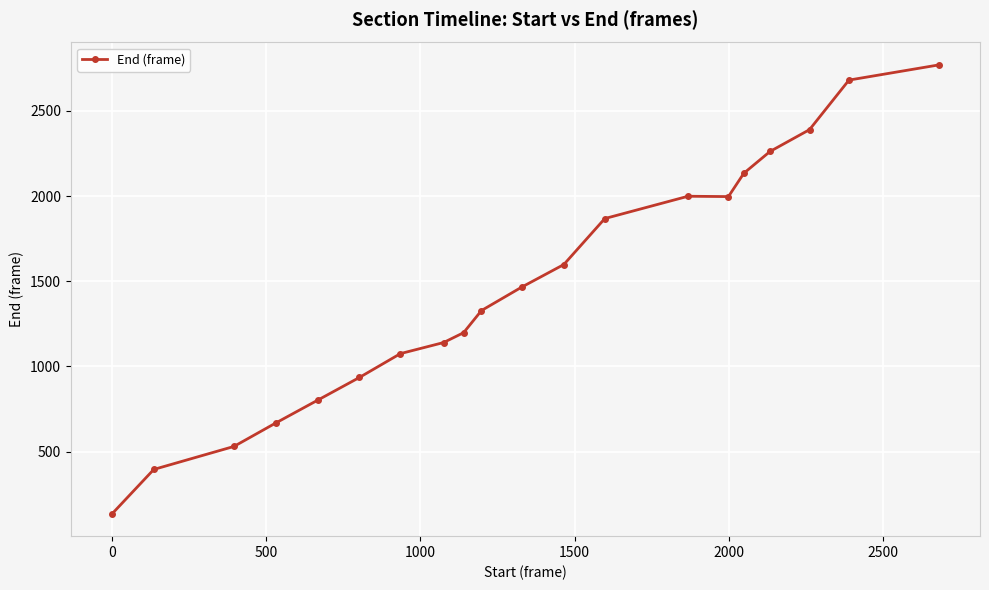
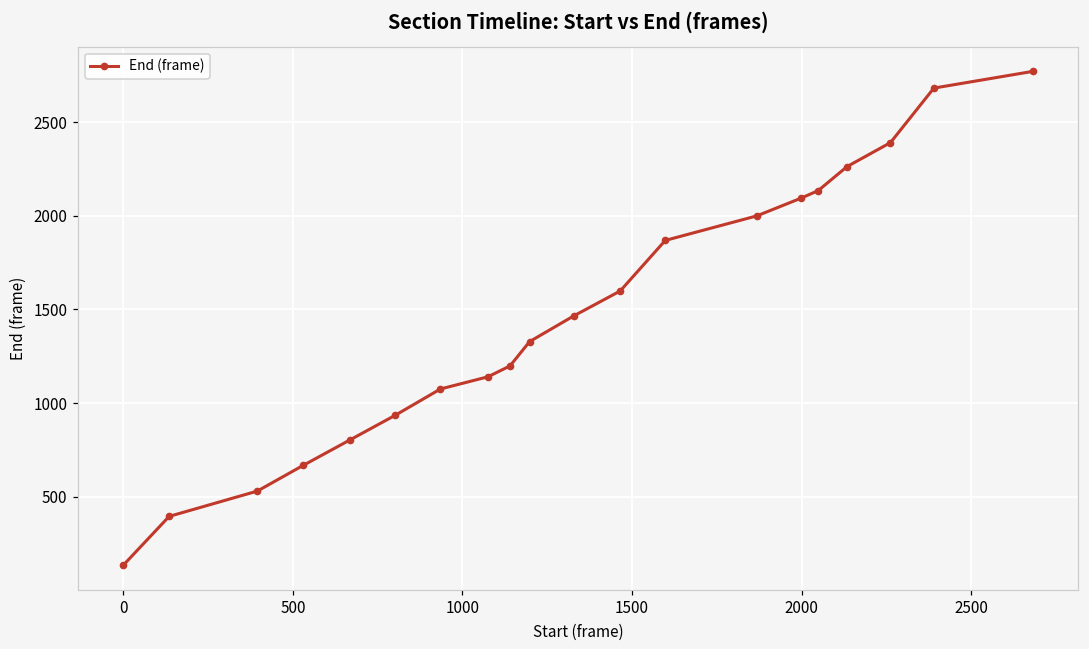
  {
    "0": 140,
-   "2000": 2000
+   "2000": 2090
  }
